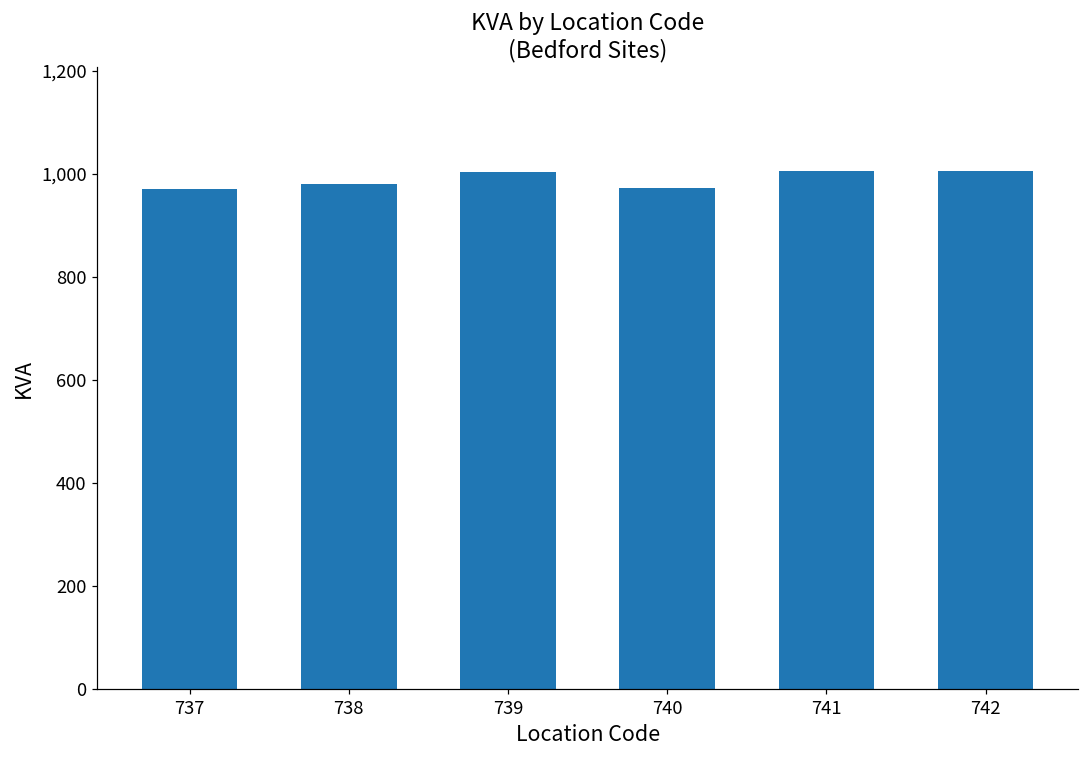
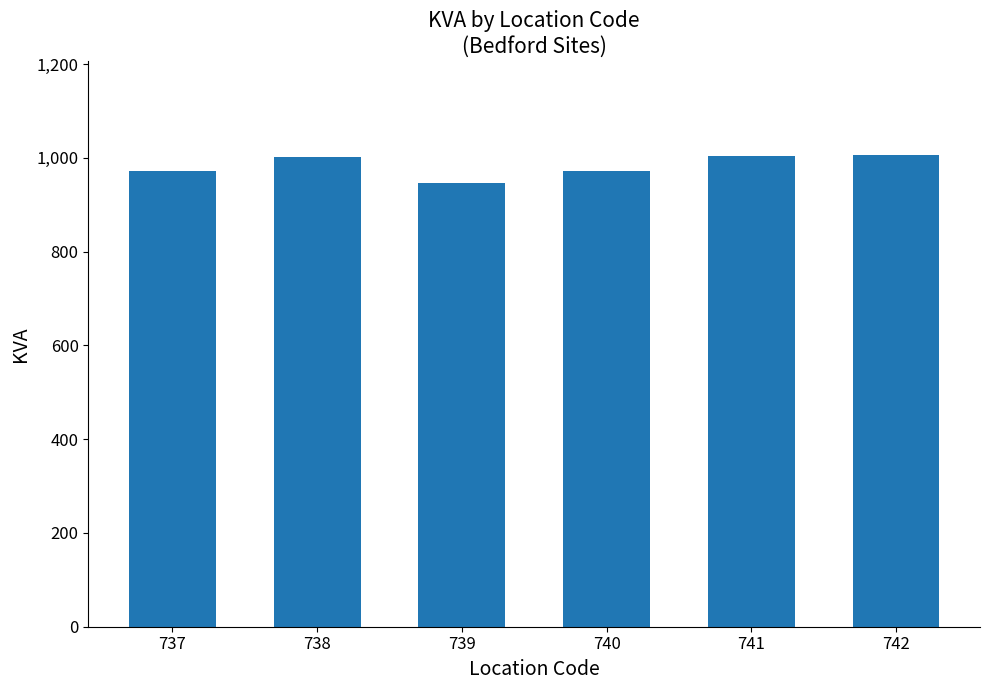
  {
    "737": "970",
-   "738": "980",
-   "739": "1,000",
+   "738": "1,000",
+   "739": "950",
    "740": "970",
    "741": "1,010",
    "742": "1,010"
  }
